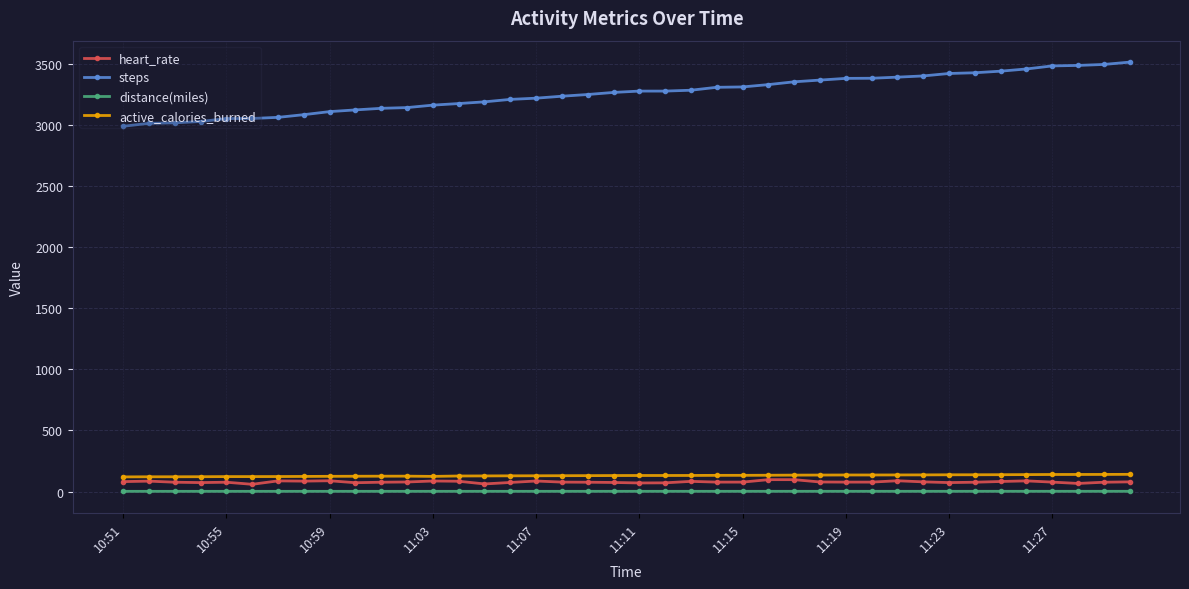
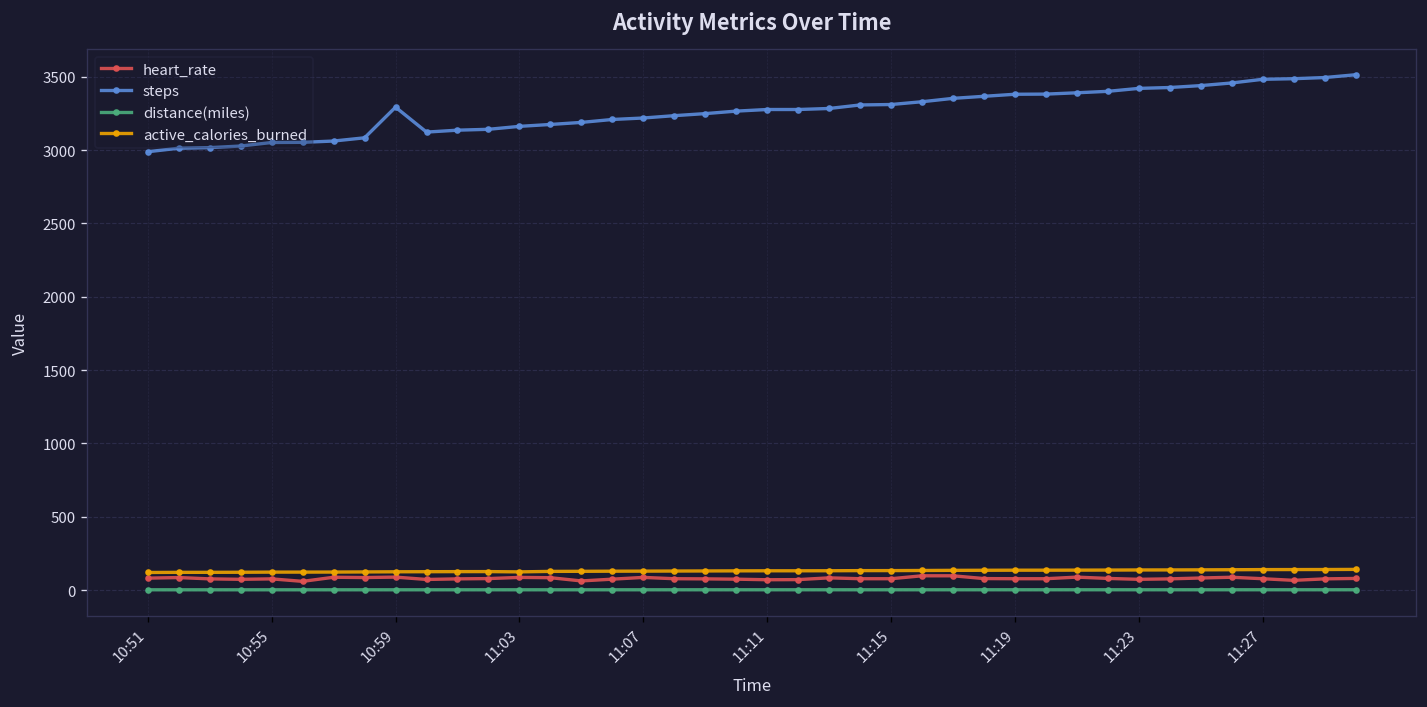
  {
    "heart_rate": {
      "10:51": 80,
      "10:55": 80,
      "10:59": 90,
      "11:03": 90,
      "11:07": 90,
      "11:11": 70,
      "11:15": 80,
      "11:19": 80,
      "11:23": 70,
      "11:27": 80
    },
    "steps": {
-     "10:59": 3110,
+     "10:59": 3290,
      "11:03": 3160,
      "11:07": 3220,
      "11:11": 3280,
      "11:15": 3310,
      "11:19": 3380,
      "11:23": 3420,
      "11:27": 3480
    },
    "distance(miles)": {
      "10:51": 0,
      "10:55": 0,
      "10:59": 0,
      "11:03": 0,
      "11:07": 0,
      "11:11": 0,
      "11:15": 0,
      "11:19": 0,
      "11:23": 0,
      "11:27": 0
    },
    "active_calories_burned": {
      "10:51": 120,
      "10:55": 120,
      "10:59": 120,
      "11:03": 120,
      "11:07": 130,
      "11:11": 130,
      "11:15": 130,
      "11:19": 140,
      "11:23": 140,
      "11:27": 140
    }
  }
